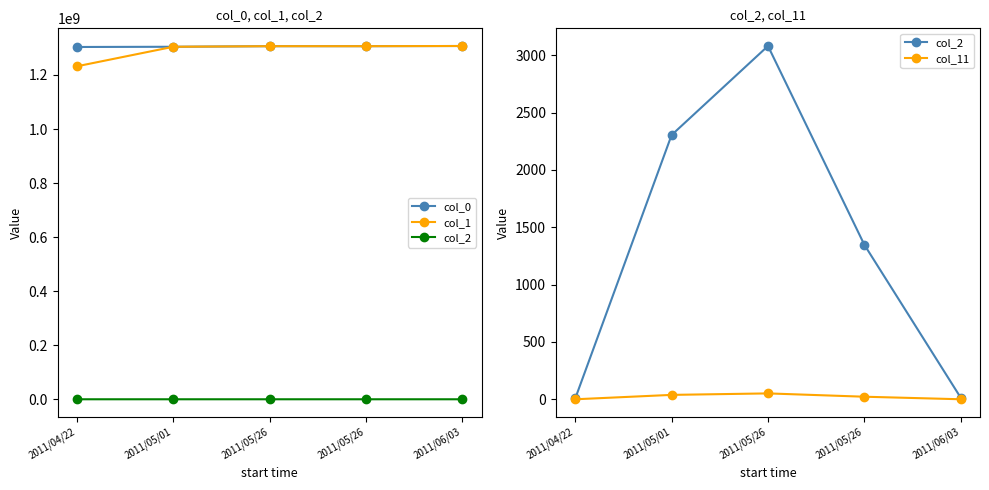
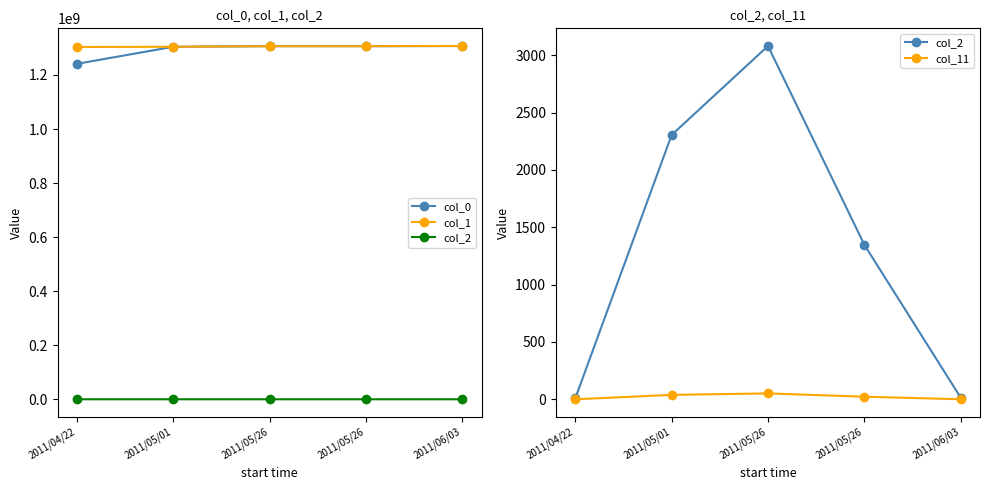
  {
    "col_0, col_1, col_2": {
      "col_0": {
-       "2011/04/22": 1300000000
+       "2011/04/22": 1240000000
      },
      "col_1": {
-       "2011/04/22": 1230000000
+       "2011/04/22": 1300000000
      }
    },
    "col_2, col_11": {
      "col_2": {
        "2011/05/01": 2300
      },
      "col_11": {
        "2011/05/01": 40
      }
    }
  }
